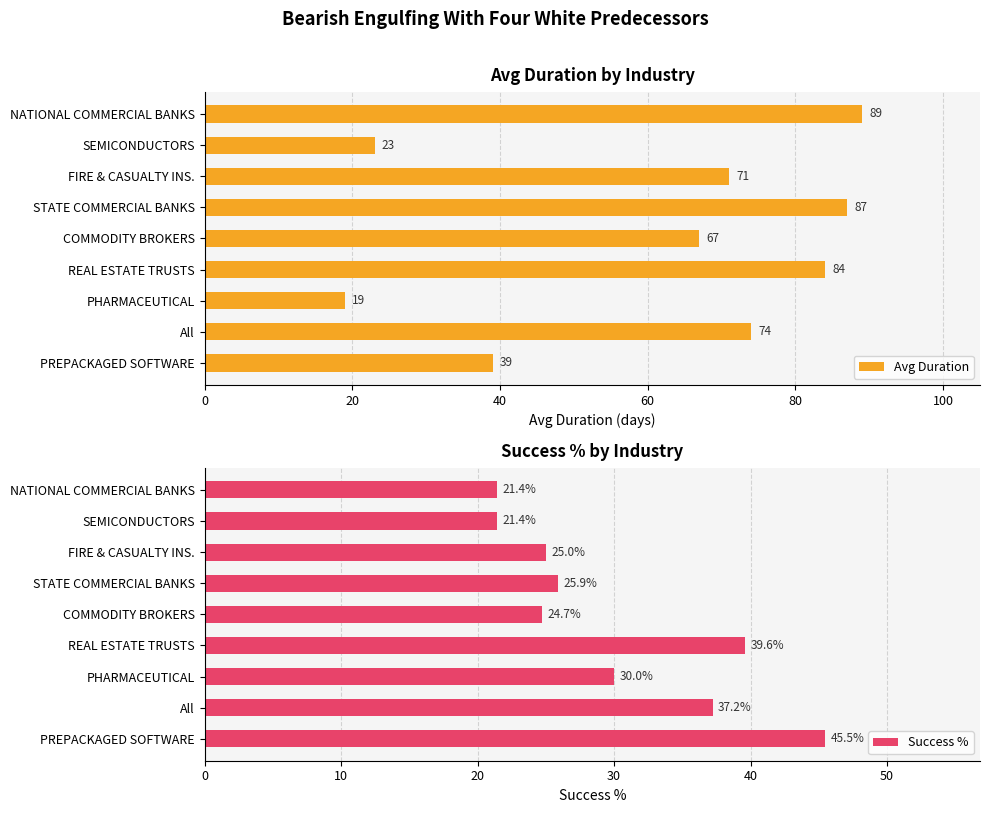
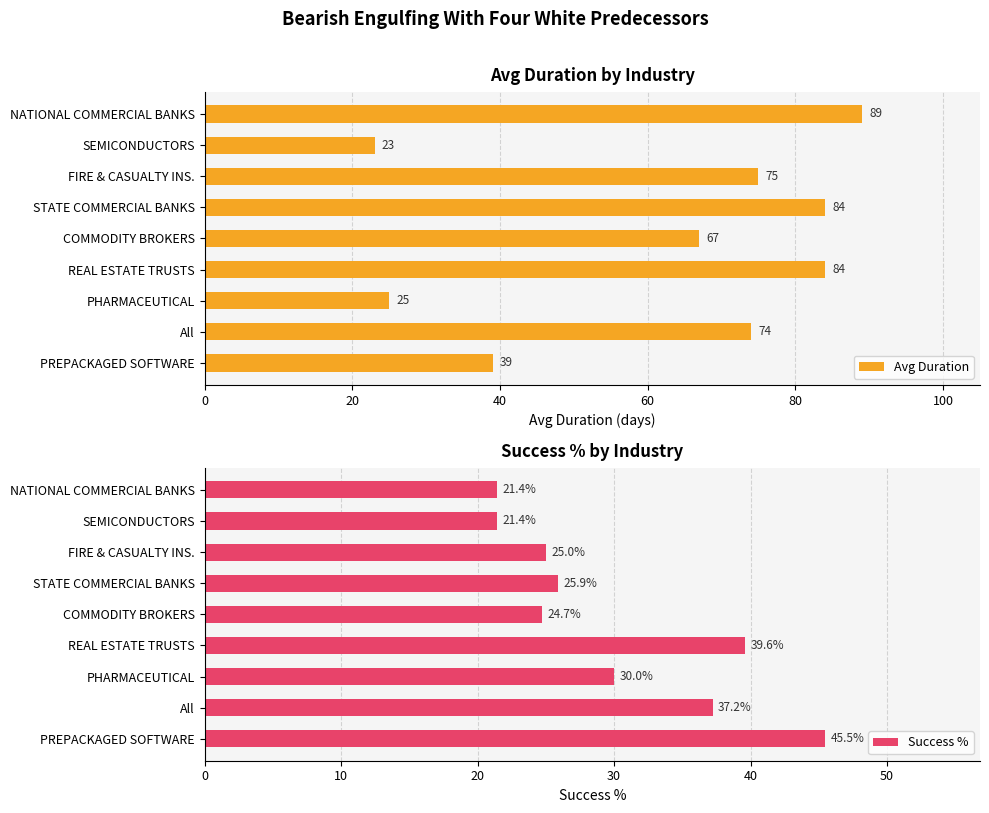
  {
    "Avg Duration by Industry": {
      "NATIONAL COMMERCIAL BANKS": "89",
      "SEMICONDUCTORS": "23",
-     "FIRE & CASUALTY INS.": "71",
-     "STATE COMMERCIAL BANKS": "87",
+     "FIRE & CASUALTY INS.": "75",
+     "STATE COMMERCIAL BANKS": "84",
      "COMMODITY BROKERS": "67",
      "REAL ESTATE TRUSTS": "84",
-     "PHARMACEUTICAL": "19",
+     "PHARMACEUTICAL": "25",
      "All": "74",
      "PREPACKAGED SOFTWARE": "39"
    },
    "Success % by Industry": {
      "NATIONAL COMMERCIAL BANKS": "21.4%",
      "SEMICONDUCTORS": "21.4%",
      "FIRE & CASUALTY INS.": "25.0%",
      "STATE COMMERCIAL BANKS": "25.9%",
      "COMMODITY BROKERS": "24.7%",
      "REAL ESTATE TRUSTS": "39.6%",
      "PHARMACEUTICAL": "30.0%",
      "All": "37.2%",
      "PREPACKAGED SOFTWARE": "45.5%"
    }
  }
